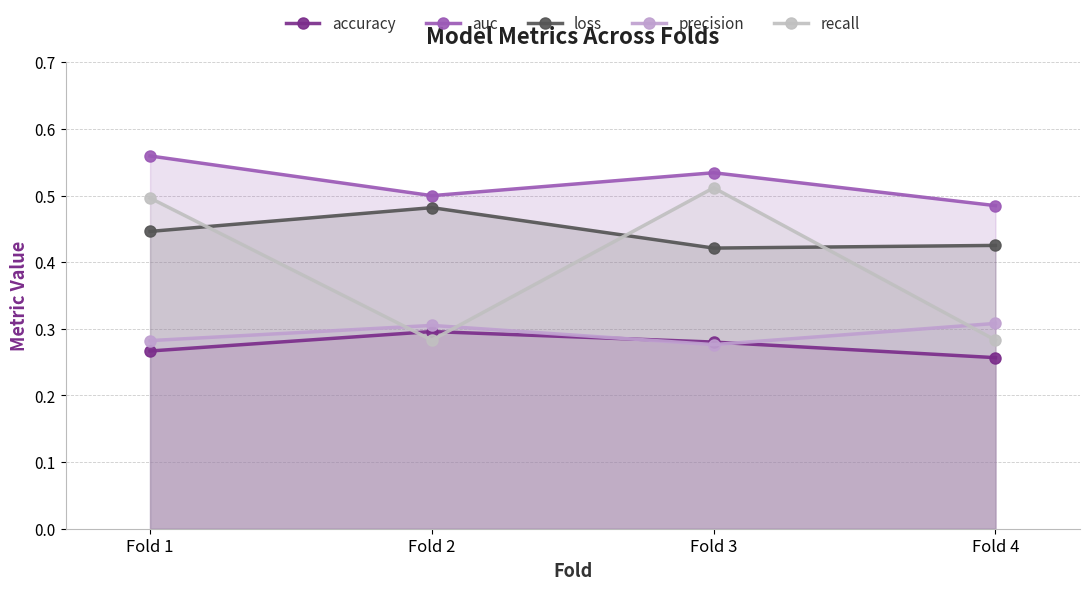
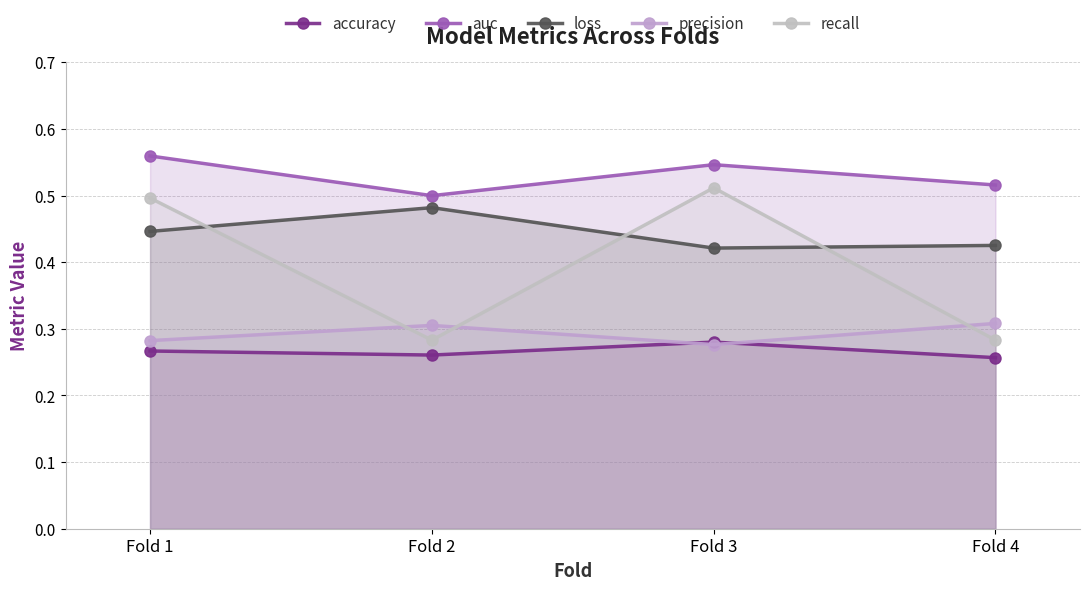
  {
    "accuracy": {
      "Fold 1": 0.27,
-     "Fold 2": 0.30,
+     "Fold 2": 0.26,
      "Fold 3": 0.28,
      "Fold 4": 0.26
    },
    "auc": {
      "Fold 1": 0.56,
      "Fold 2": 0.50,
-     "Fold 3": 0.53,
-     "Fold 4": 0.49
+     "Fold 3": 0.55,
+     "Fold 4": 0.52
    },
    "loss": {
      "Fold 1": 0.45,
      "Fold 2": 0.48,
      "Fold 3": 0.42,
      "Fold 4": 0.43
    }
  }
